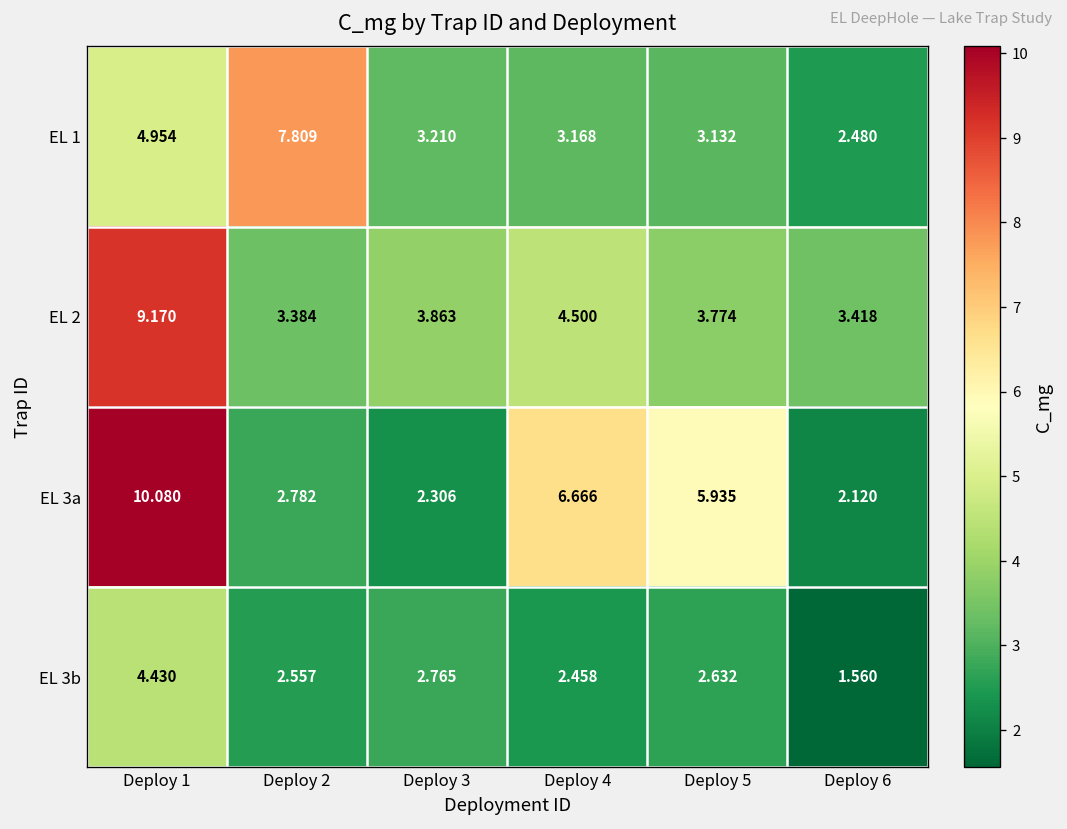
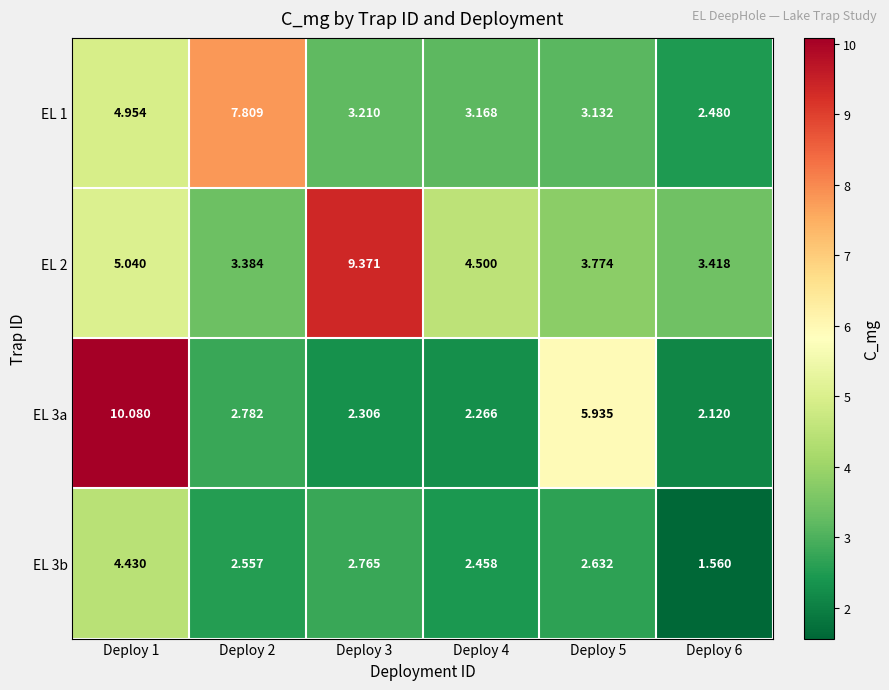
  {
    "EL 1": {
      "Deploy 1": 4.954,
      "Deploy 2": 7.809,
      "Deploy 3": 3.210,
      "Deploy 4": 3.168,
      "Deploy 5": 3.132,
      "Deploy 6": 2.480
    },
    "EL 2": {
-     "Deploy 1": 9.170,
+     "Deploy 1": 5.040,
      "Deploy 2": 3.384,
-     "Deploy 3": 3.863,
+     "Deploy 3": 9.371,
      "Deploy 4": 4.500,
      "Deploy 5": 3.774,
      "Deploy 6": 3.418
    },
    "EL 3a": {
      "Deploy 1": 10.080,
      "Deploy 2": 2.782,
      "Deploy 3": 2.306,
-     "Deploy 4": 6.666,
+     "Deploy 4": 2.266,
      "Deploy 5": 5.935,
      "Deploy 6": 2.120
    },
    "EL 3b": {
      "Deploy 1": 4.430,
      "Deploy 2": 2.557,
      "Deploy 3": 2.765,
      "Deploy 4": 2.458,
      "Deploy 5": 2.632,
      "Deploy 6": 1.560
    }
  }
